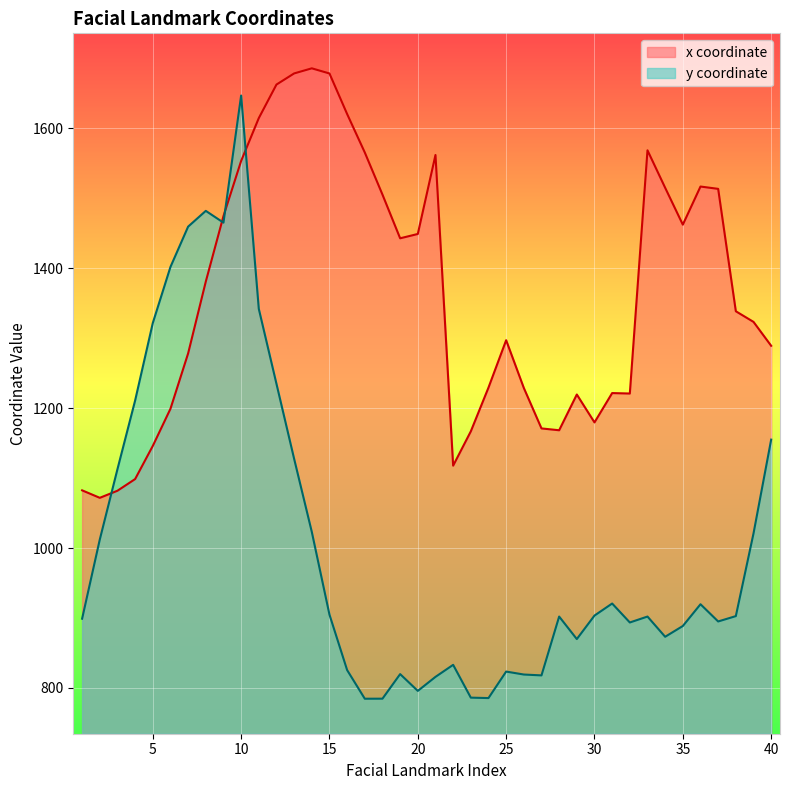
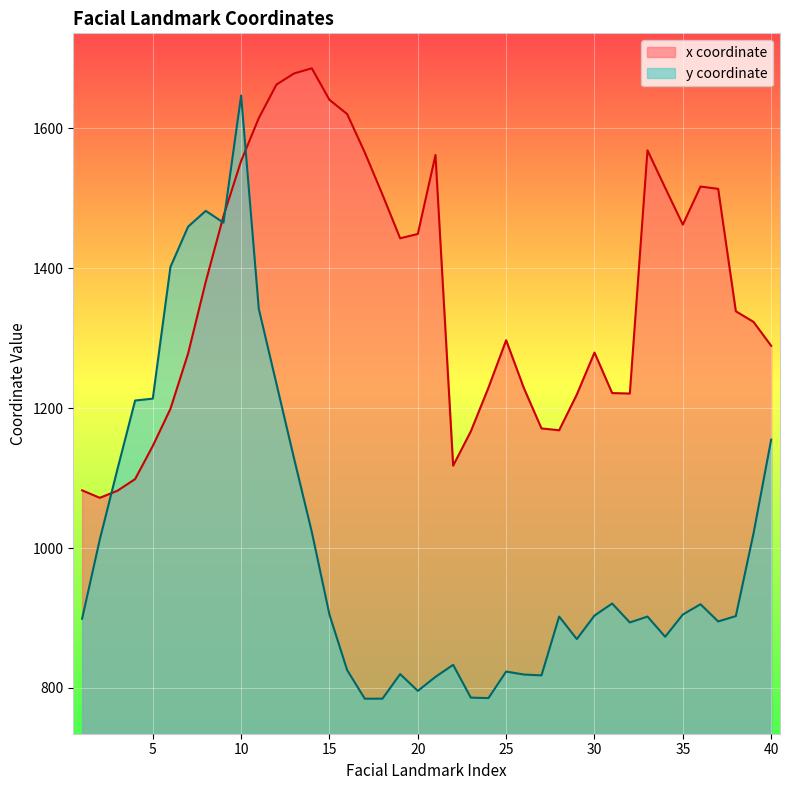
  {
    "x coordinate": {
      "5": 1150,
      "10": 1550,
-     "15": 1680,
+     "15": 1640,
      "20": 1450,
      "25": 1300,
-     "30": 1180,
+     "30": 1280,
      "35": 1460,
      "40": 1290
    },
    "y coordinate": {
-     "5": 1320,
+     "5": 1210,
      "10": 1650,
      "15": 900,
      "20": 800,
      "25": 820,
      "30": 900,
-     "35": 890,
+     "35": 900,
      "40": 1150
    }
  }
